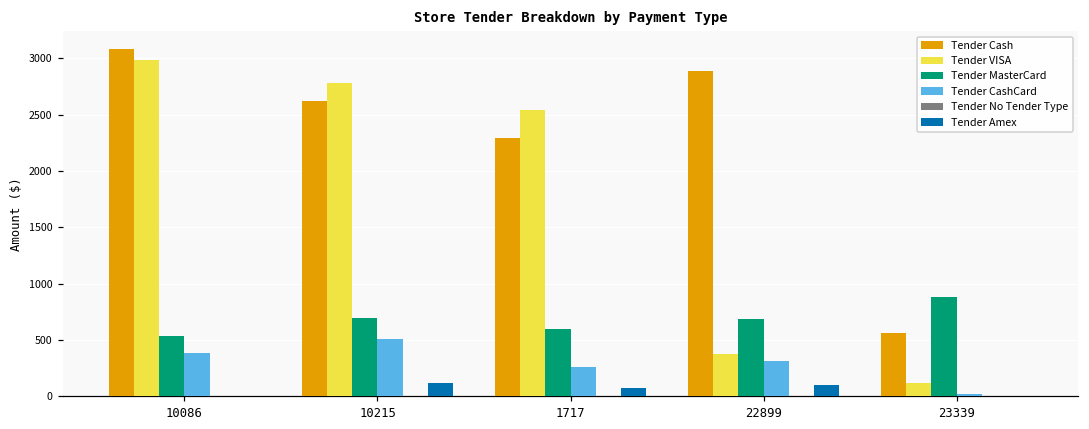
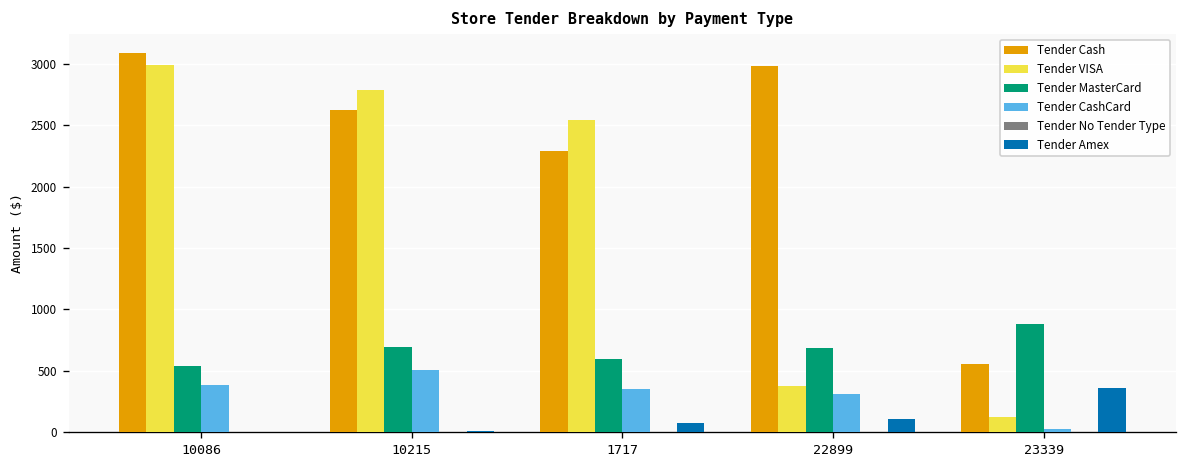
  {
    "Tender Cash": {
      "10086": 3090,
      "10215": 2620,
      "1717": 2290,
-     "22899": 2890,
+     "22899": 2980,
      "23339": 560
    },
    "Tender VISA": {
      "10086": 2990,
      "10215": 2780,
      "1717": 2540,
      "22899": 380,
      "23339": 120
    },
    "Tender MasterCard": {
      "10086": 540,
      "10215": 690,
      "1717": 600,
      "22899": 690,
      "23339": 880
    },
    "Tender CashCard": {
      "10086": 380,
      "10215": 510,
-     "1717": 260,
+     "1717": 350,
      "22899": 310
    },
    "Tender No Tender Type": {
      "10086": 0,
      "10215": 0,
      "1717": 0,
      "22899": 0,
      "23339": 0
    },
    "Tender Amex": {
-     "10215": 120,
+     "10215": 10,
      "1717": 80,
      "22899": 100,
-     "23339": 0
+     "23339": 360
    }
  }
